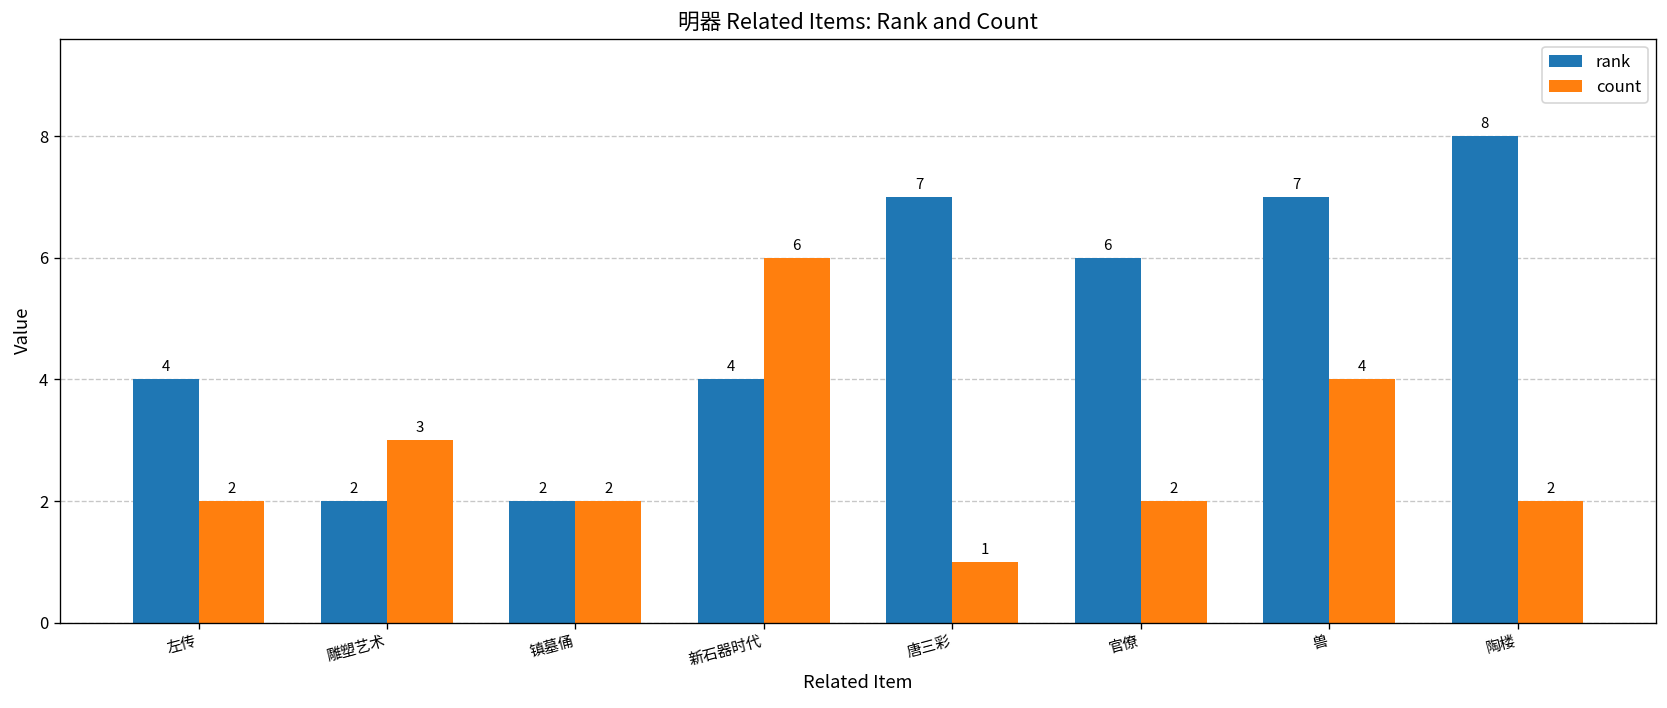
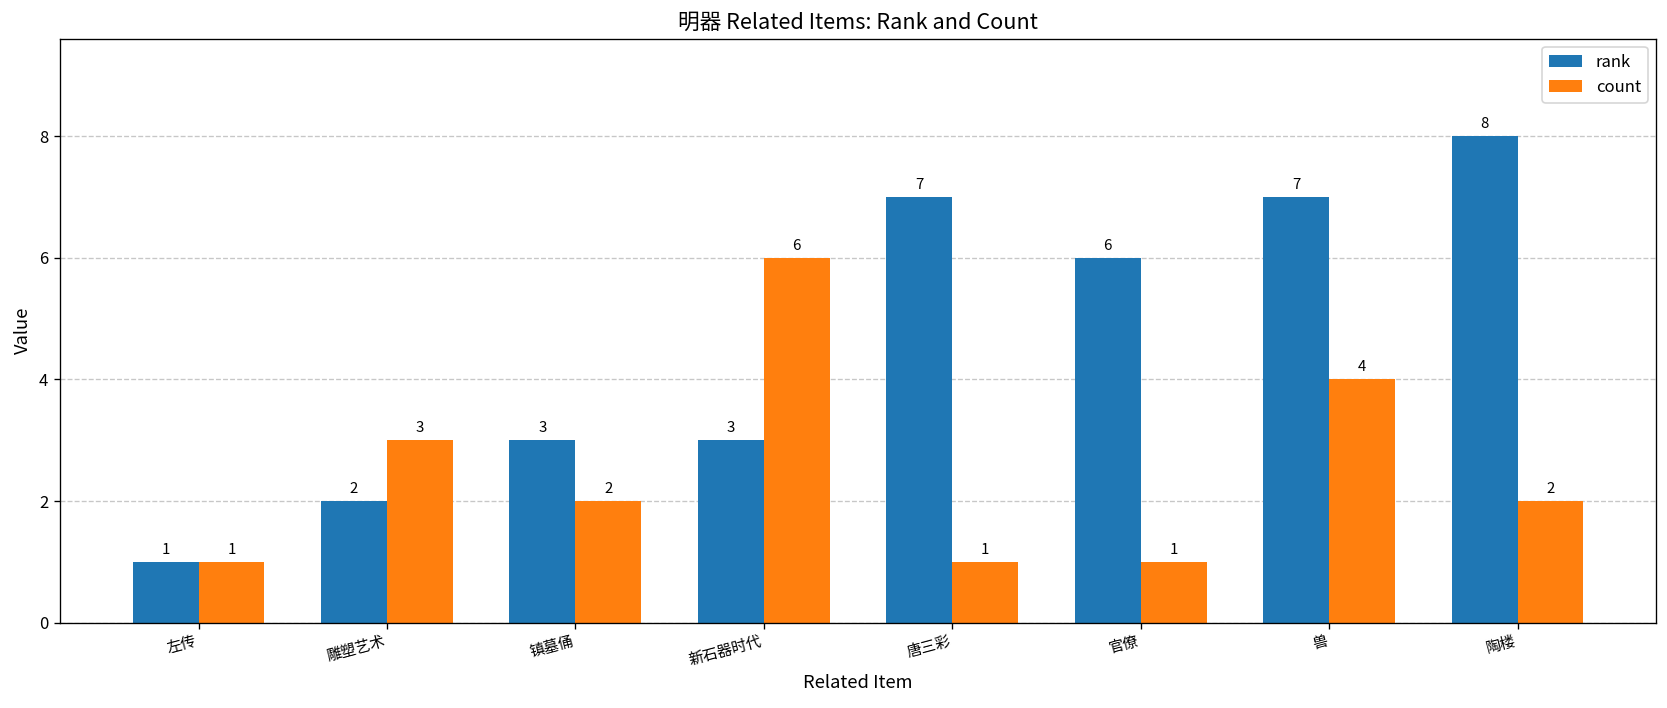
  {
    "rank": {
-     "左传": 4,
+     "左传": 1,
      "雕塑艺术": 2,
-     "镇墓俑": 2,
-     "新石器时代": 4,
+     "镇墓俑": 3,
+     "新石器时代": 3,
      "唐三彩": 7,
      "官僚": 6,
      "兽": 7,
      "陶楼": 8
    },
    "count": {
-     "左传": 2,
+     "左传": 1,
      "雕塑艺术": 3,
      "镇墓俑": 2,
      "新石器时代": 6,
      "唐三彩": 1,
-     "官僚": 2,
+     "官僚": 1,
      "兽": 4,
      "陶楼": 2
    }
  }
